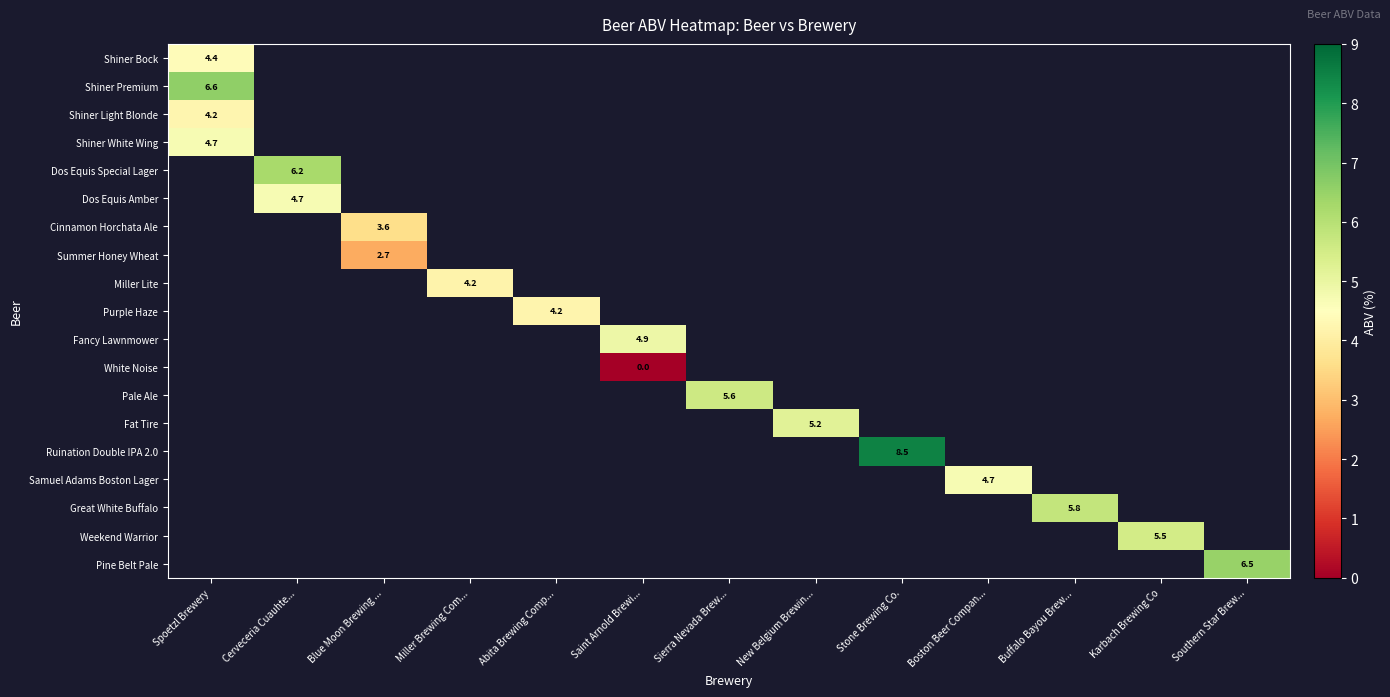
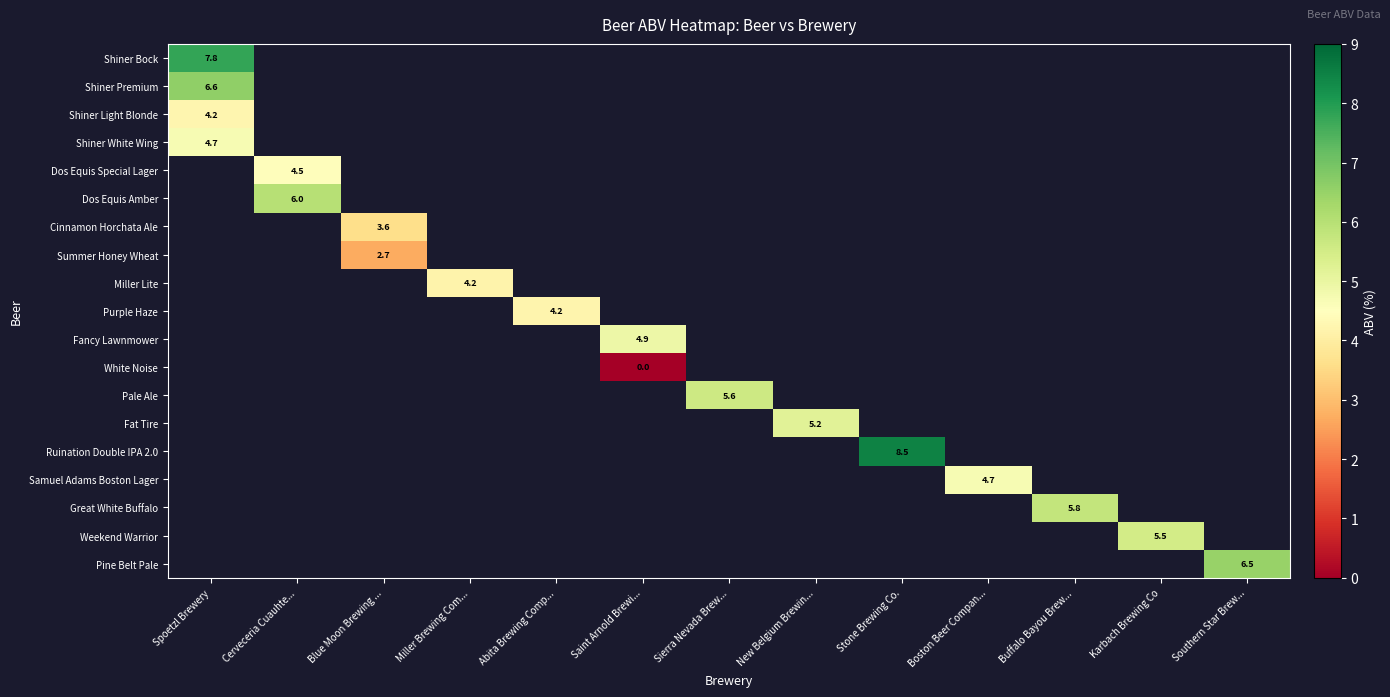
  {
    "Shiner Bock": {
-     "Spoetzl Brewery": 4.4
+     "Spoetzl Brewery": 7.8
    },
    "Shiner Premium": {
      "Spoetzl Brewery": 6.6
    },
    "Shiner Light Blonde": {
      "Spoetzl Brewery": 4.2
    },
    "Shiner White Wing": {
      "Spoetzl Brewery": 4.7
    },
    "Dos Equis Special Lager": {
-     "Cerveceria Cuauhte...": 6.2
+     "Cerveceria Cuauhte...": 4.5
    },
    "Dos Equis Amber": {
-     "Cerveceria Cuauhte...": 4.7
+     "Cerveceria Cuauhte...": 6.0
    },
    "Cinnamon Horchata Ale": {
      "Blue Moon Brewing ...": 3.6
    },
    "Summer Honey Wheat": {
      "Blue Moon Brewing ...": 2.7
    },
    "Miller Lite": {
      "Miller Brewing Com...": 4.2
    },
    "Purple Haze": {
      "Abita Brewing Comp...": 4.2
    },
    "Fancy Lawnmower": {
      "Saint Arnold Brewi...": 4.9
    },
    "White Noise": {
      "Saint Arnold Brewi...": 0.0
    },
    "Pale Ale": {
      "Sierra Nevada Brew...": 5.6
    },
    "Fat Tire": {
      "New Belgium Brewin...": 5.2
    },
    "Ruination Double IPA 2.0": {
      "Stone Brewing Co.": 8.5
    },
    "Samuel Adams Boston Lager": {
      "Boston Beer Compan...": 4.7
    },
    "Great White Buffalo": {
      "Buffalo Bayou Brew...": 5.8
    },
    "Weekend Warrior": {
      "Karbach Brewing Co": 5.5
    },
    "Pine Belt Pale": {
      "Southern Star Brew...": 6.5
    }
  }
